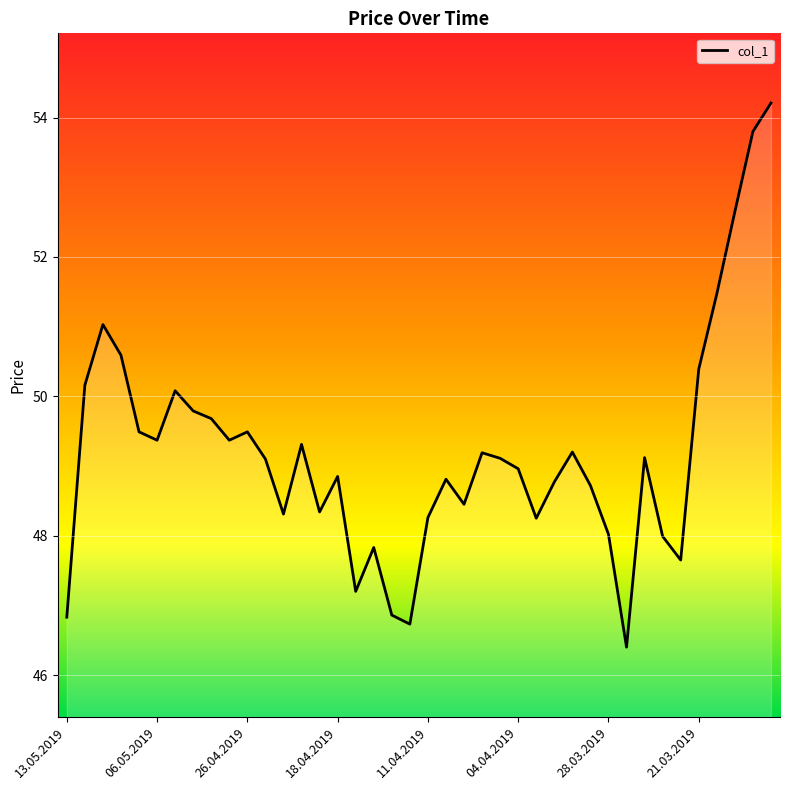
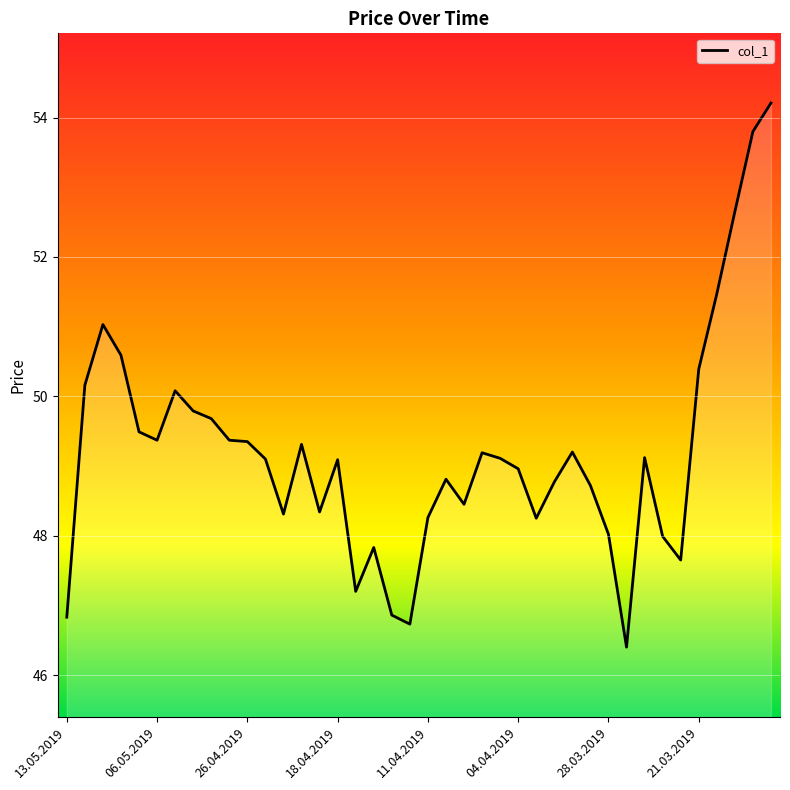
  {
    "13.05.2019": 46.8,
    "06.05.2019": 49.4,
-   "26.04.2019": 49.5,
-   "18.04.2019": 48.9,
+   "26.04.2019": 49.4,
+   "18.04.2019": 49.1,
    "11.04.2019": 48.3,
    "04.04.2019": 49.0,
    "28.03.2019": 48.0,
    "21.03.2019": 50.4
  }
